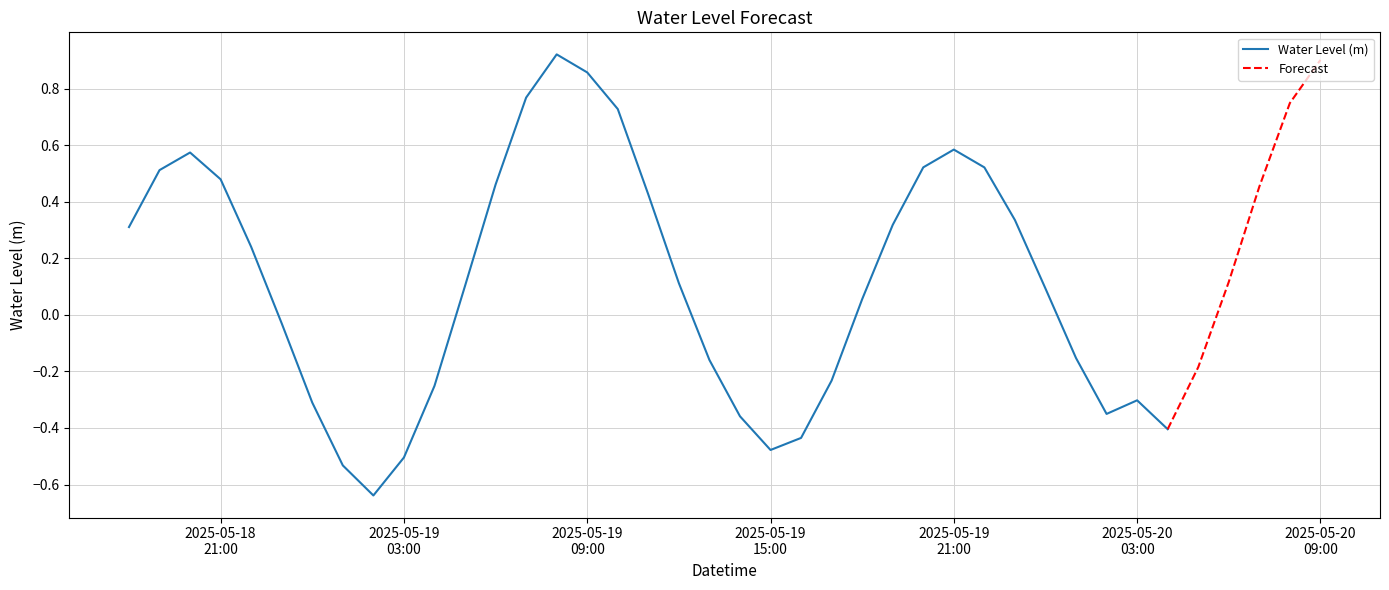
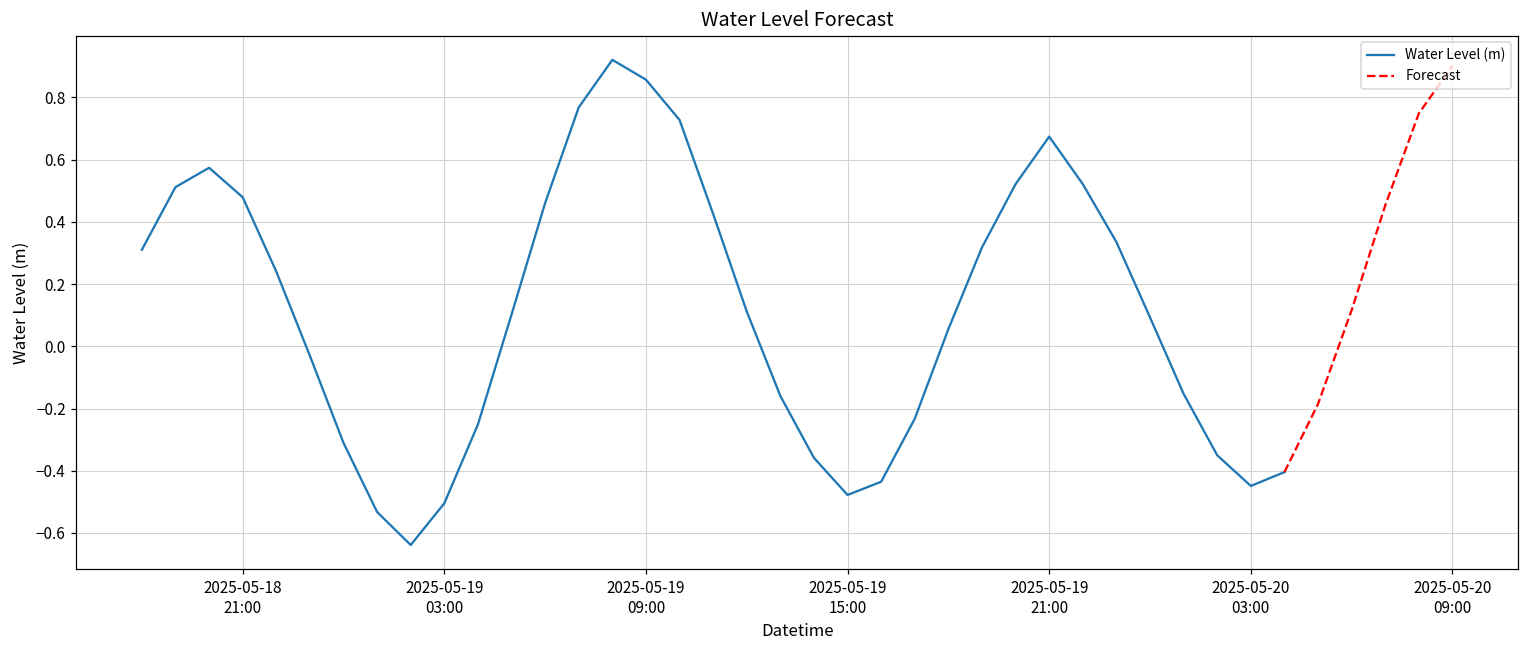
  {
    "Water Level (m)": {
      "2025-05-18 21:00": 0.48,
      "2025-05-19 03:00": -0.50,
      "2025-05-19 09:00": 0.86,
      "2025-05-19 15:00": -0.48,
-     "2025-05-19 21:00": 0.58,
-     "2025-05-20 03:00": -0.30
+     "2025-05-19 21:00": 0.67,
+     "2025-05-20 03:00": -0.45
    }
  }
